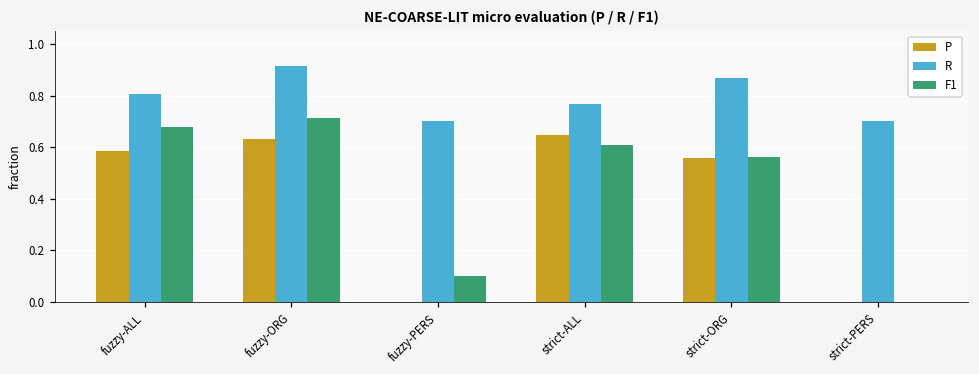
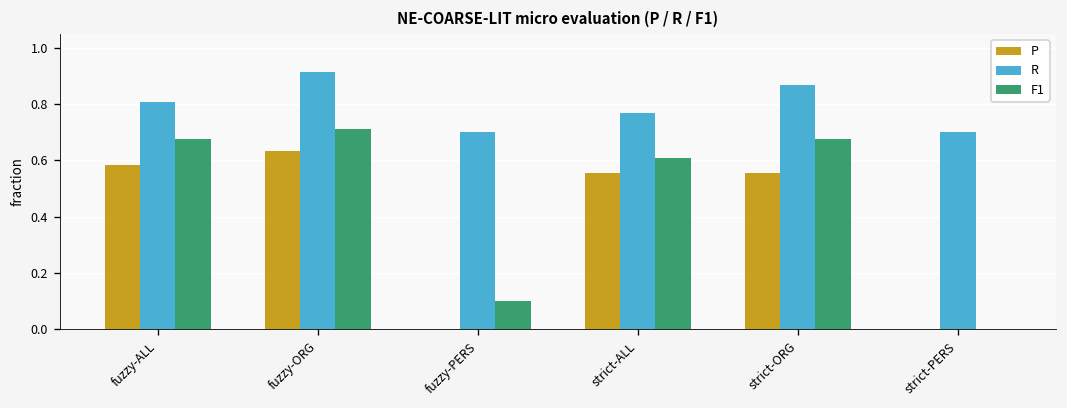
  {
    "P": {
      "fuzzy-ALL": 0.58,
      "fuzzy-ORG": 0.63,
      "fuzzy-PERS": 0.00,
-     "strict-ALL": 0.65,
+     "strict-ALL": 0.56,
      "strict-ORG": 0.56,
      "strict-PERS": 0.00
    },
    "R": {
      "fuzzy-ALL": 0.81,
      "fuzzy-ORG": 0.91,
      "fuzzy-PERS": 0.70,
      "strict-ALL": 0.77,
      "strict-ORG": 0.87,
      "strict-PERS": 0.70
    },
    "F1": {
      "fuzzy-ALL": 0.68,
      "fuzzy-ORG": 0.71,
      "fuzzy-PERS": 0.10,
      "strict-ALL": 0.61,
-     "strict-ORG": 0.56,
+     "strict-ORG": 0.68,
      "strict-PERS": 0.00
    }
  }
